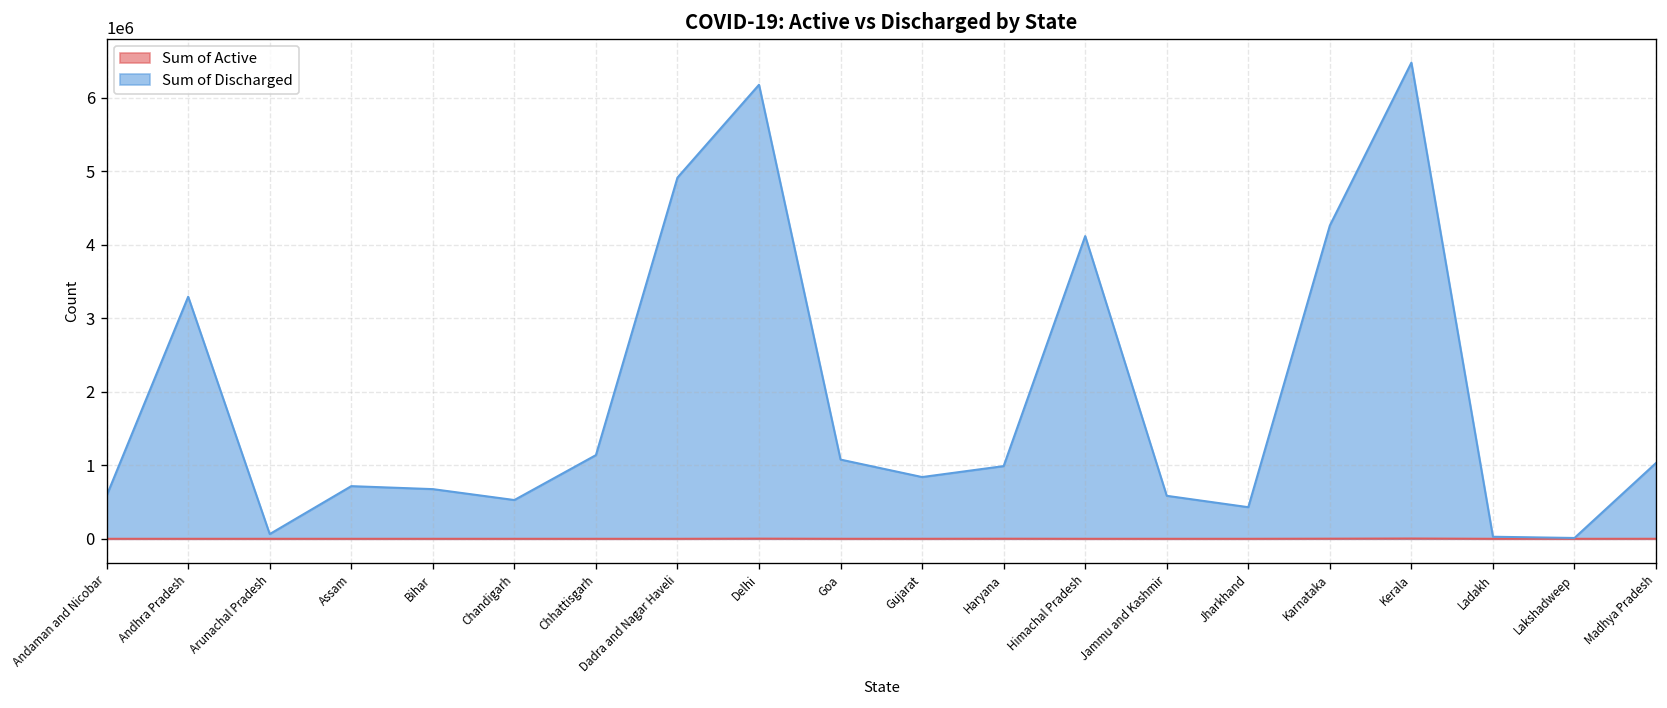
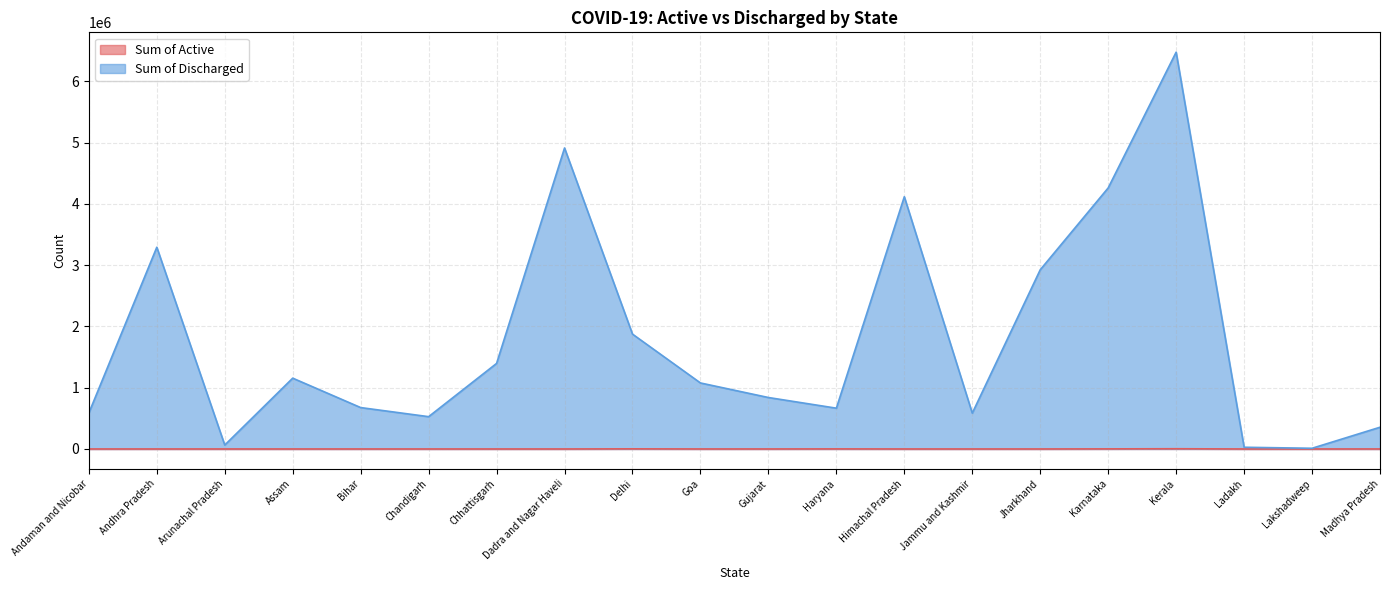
  {
    "Sum of Active": {
      "Andaman and Nicobar": 0,
      "Andhra Pradesh": 0,
      "Arunachal Pradesh": 0,
      "Assam": 0,
      "Bihar": 0,
      "Chandigarh": 0,
      "Chhattisgarh": 0,
      "Dadra and Nagar Haveli": 0,
      "Delhi": 0,
      "Goa": 0,
      "Gujarat": 0,
      "Haryana": 0,
      "Himachal Pradesh": 0,
      "Jammu and Kashmir": 0,
      "Jharkhand": 0,
      "Karnataka": 0,
      "Kerala": 0,
      "Madhya Pradesh": 0
    },
    "Sum of Discharged": {
      "Andaman and Nicobar": 600000,
      "Andhra Pradesh": 3300000,
      "Arunachal Pradesh": 100000,
-     "Assam": 700000,
+     "Assam": 1200000,
      "Bihar": 700000,
      "Chandigarh": 500000,
-     "Chhattisgarh": 1100000,
+     "Chhattisgarh": 1400000,
      "Dadra and Nagar Haveli": 4900000,
-     "Delhi": 6200000,
+     "Delhi": 1900000,
      "Goa": 1100000,
      "Gujarat": 800000,
-     "Haryana": 1000000,
+     "Haryana": 700000,
      "Himachal Pradesh": 4100000,
      "Jammu and Kashmir": 600000,
-     "Jharkhand": 400000,
+     "Jharkhand": 2900000,
      "Karnataka": 4300000,
      "Kerala": 6500000,
-     "Madhya Pradesh": 1000000
+     "Madhya Pradesh": 400000
    }
  }
